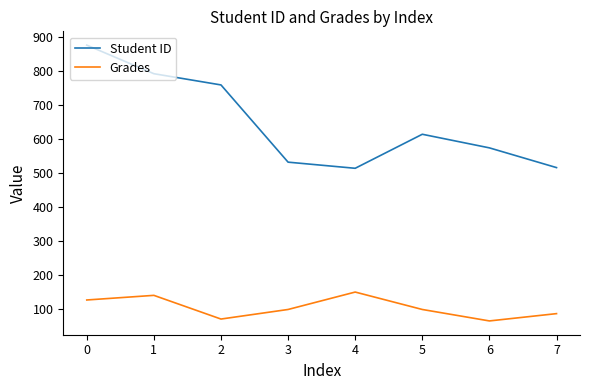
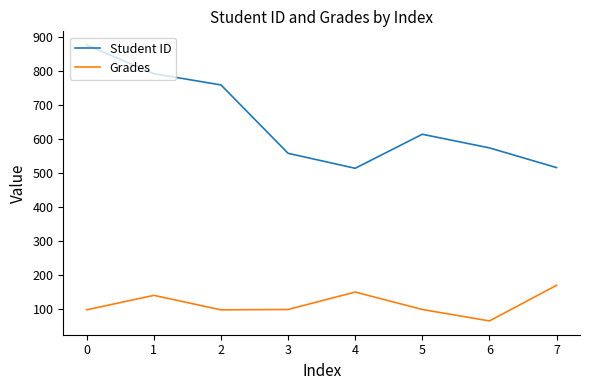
  {
    "Student ID": {
      "2": 760,
-     "3": 530,
+     "3": 560,
      "4": 520,
      "5": 620,
      "6": 580,
      "7": 520
    },
    "Grades": {
-     "0": 130,
+     "0": 100,
      "1": 140,
-     "2": 70,
+     "2": 100,
      "3": 100,
      "4": 150,
      "5": 100,
      "6": 70,
-     "7": 90
+     "7": 170
    }
  }
